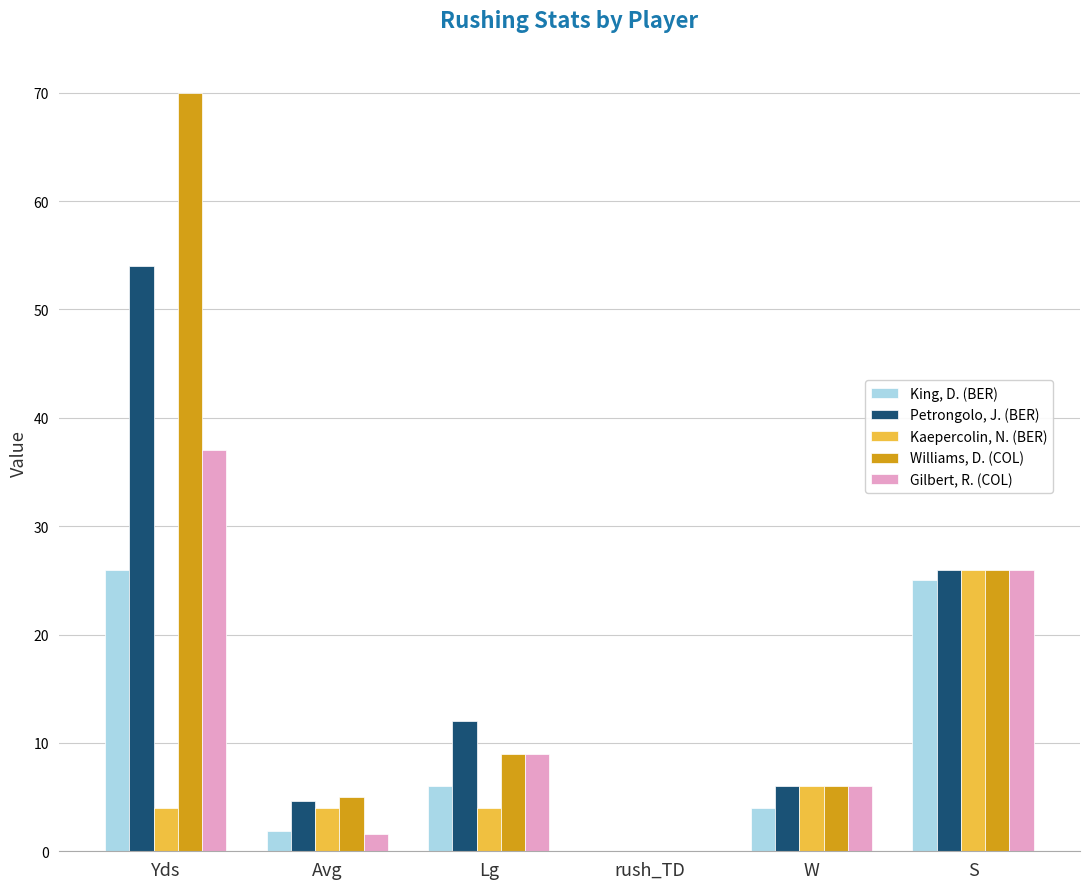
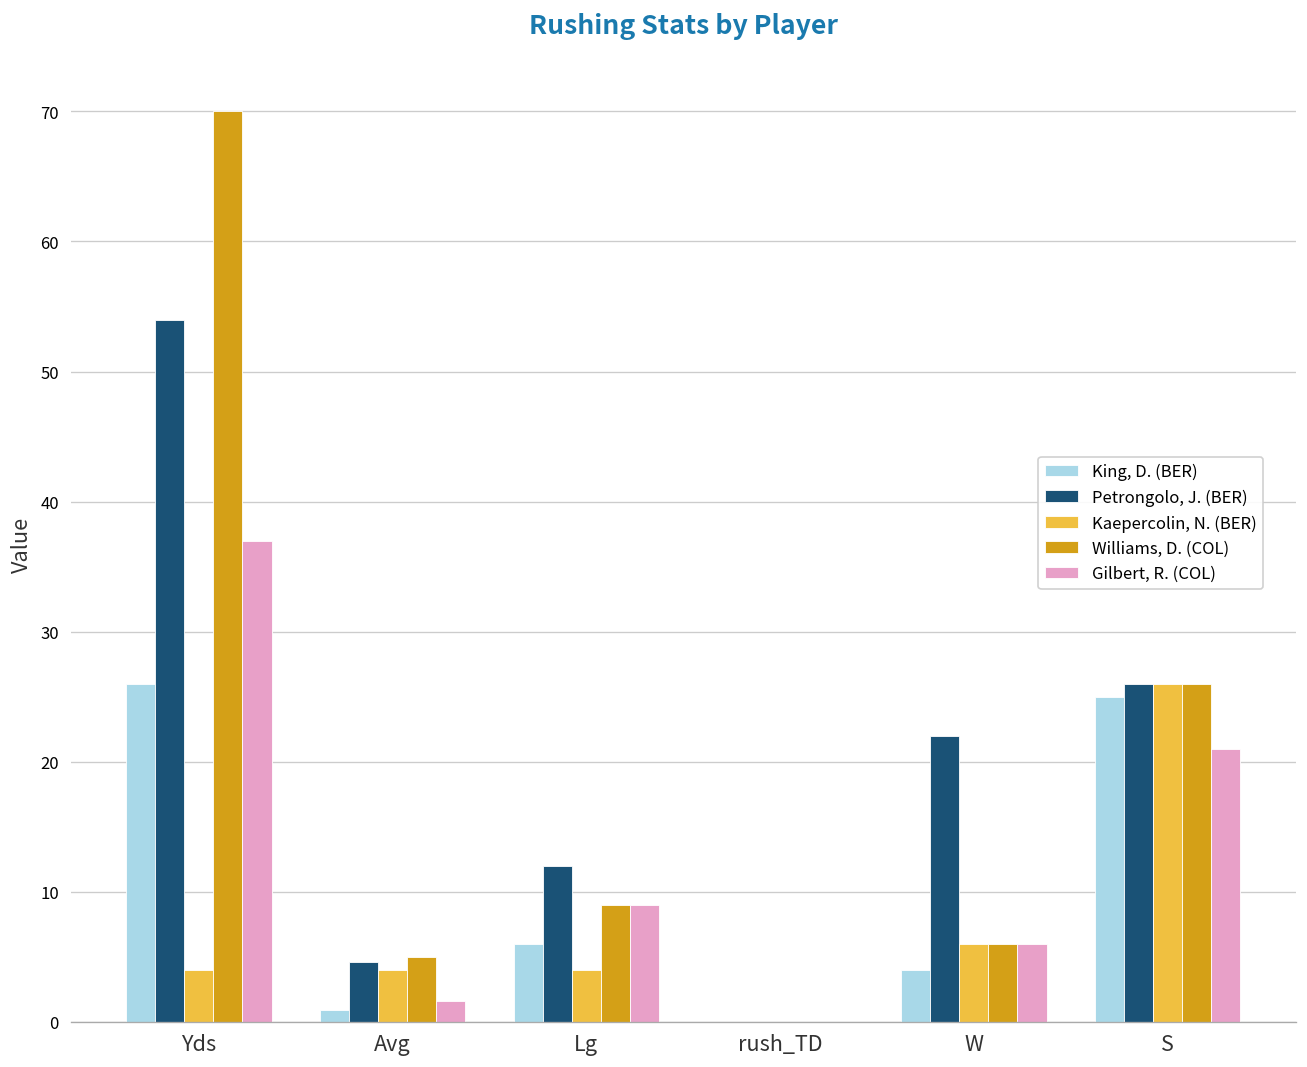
  {
    "King, D. (BER)": {
      "Yds": 26.0,
-     "Avg": 1.9,
+     "Avg": 0.9,
      "Lg": 6.0,
      "rush_TD": 0.0,
      "W": 4.0,
      "S": 25.0
    },
    "Petrongolo, J. (BER)": {
      "Yds": 54,
      "Avg": 4.6,
      "Lg": 12,
      "rush_TD": 0,
-     "W": 6,
+     "W": 22,
      "S": 26
    },
    "Gilbert, R. (COL)": {
      "Yds": 37,
      "Avg": 1.6,
      "Lg": 9,
      "rush_TD": 0,
      "W": 6,
-     "S": 26
+     "S": 21
    }
  }
